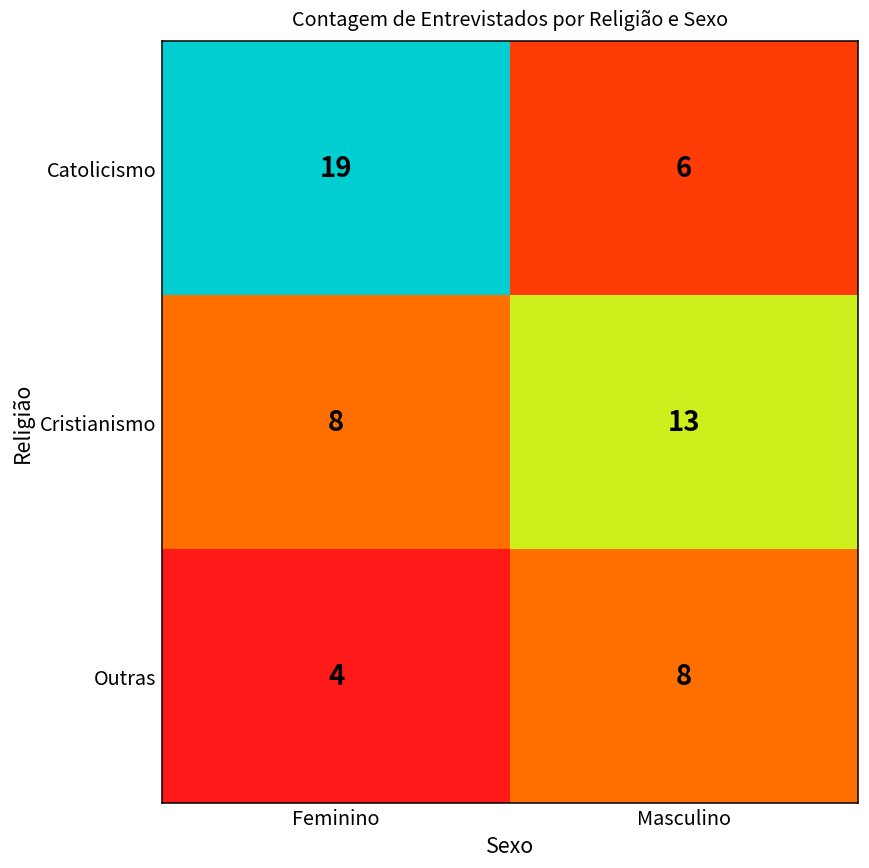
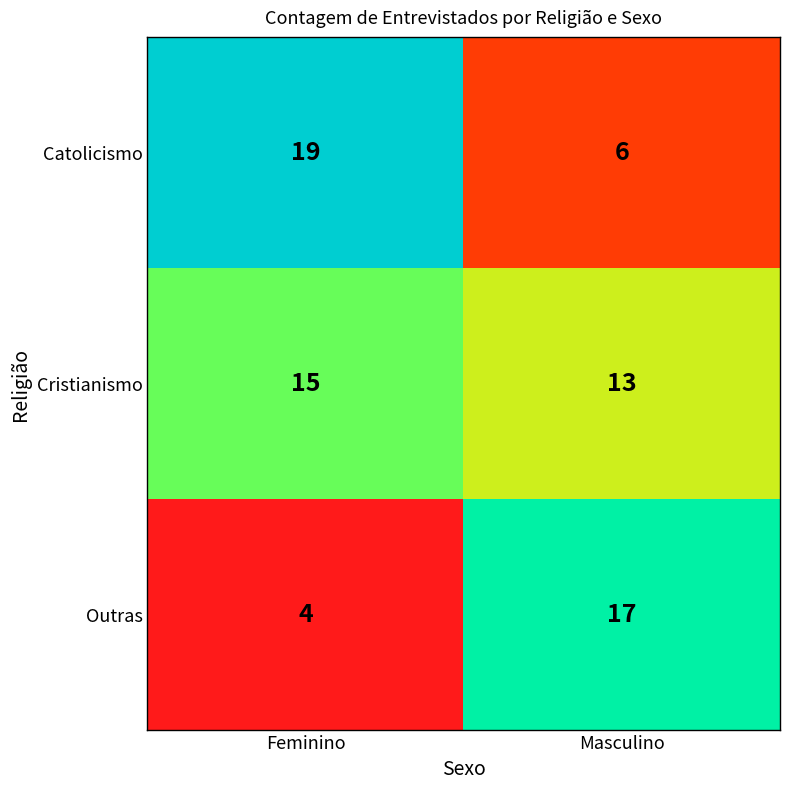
  {
    "Catolicismo": {
      "Feminino": 19,
      "Masculino": 6
    },
    "Cristianismo": {
-     "Feminino": 8,
+     "Feminino": 15,
      "Masculino": 13
    },
    "Outras": {
      "Feminino": 4,
-     "Masculino": 8
+     "Masculino": 17
    }
  }
